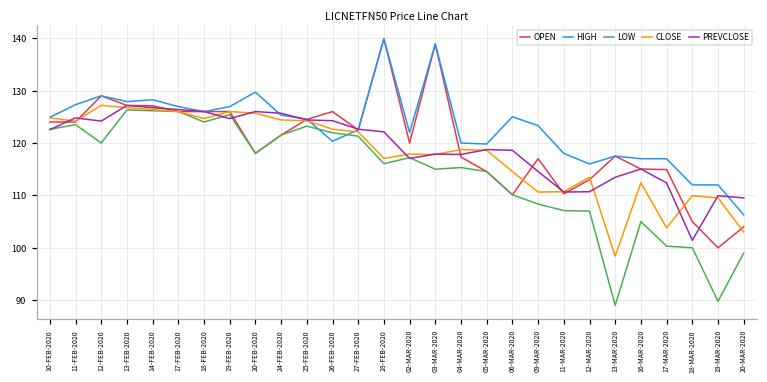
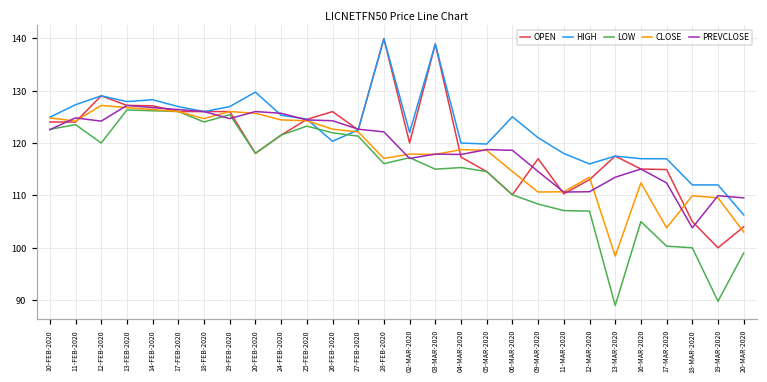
  {
    "OPEN": {
      "10-FEB-2020": 124,
      "26-FEB-2020": 126,
      "02-MAR-2020": 120,
      "09-MAR-2020": 117,
      "17-MAR-2020": 115,
      "18-MAR-2020": 105,
      "19-MAR-2020": 100,
      "20-MAR-2020": 104
    },
    "HIGH": {
      "11-FEB-2020": 127,
      "13-FEB-2020": 128,
      "14-FEB-2020": 128,
      "17-FEB-2020": 127,
      "19-FEB-2020": 127,
      "20-FEB-2020": 130,
      "26-FEB-2020": 120,
      "02-MAR-2020": 122,
      "04-MAR-2020": 120,
      "05-MAR-2020": 120,
      "06-MAR-2020": 125,
-     "09-MAR-2020": 123,
+     "09-MAR-2020": 121,
      "11-MAR-2020": 118,
      "12-MAR-2020": 116,
      "16-MAR-2020": 117,
      "17-MAR-2020": 117,
      "18-MAR-2020": 112,
      "19-MAR-2020": 112,
      "20-MAR-2020": 106
    },
    "LOW": {
      "12-FEB-2020": 120,
      "18-FEB-2020": 124,
      "19-FEB-2020": 125,
      "25-FEB-2020": 123,
      "26-FEB-2020": 122,
      "27-FEB-2020": 121,
      "28-FEB-2020": 116,
      "03-MAR-2020": 115,
      "04-MAR-2020": 115,
      "09-MAR-2020": 108,
      "11-MAR-2020": 107,
      "12-MAR-2020": 107,
      "13-MAR-2020": 89,
      "16-MAR-2020": 105,
      "17-MAR-2020": 100,
      "18-MAR-2020": 100,
      "19-MAR-2020": 90,
      "20-MAR-2020": 99
    },
    "CLOSE": {
      "12-FEB-2020": 127,
      "18-FEB-2020": 125,
      "24-FEB-2020": 124,
      "26-FEB-2020": 123,
      "28-FEB-2020": 117,
      "02-MAR-2020": 118,
      "04-MAR-2020": 119,
      "06-MAR-2020": 115,
      "09-MAR-2020": 111,
      "13-MAR-2020": 98,
      "16-MAR-2020": 112,
      "17-MAR-2020": 104,
      "18-MAR-2020": 110,
      "20-MAR-2020": 103
    },
    "PREVCLOSE": {
      "11-FEB-2020": 125,
      "12-FEB-2020": 124,
      "19-FEB-2020": 125,
      "26-FEB-2020": 124,
      "28-FEB-2020": 122,
      "06-MAR-2020": 119,
      "09-MAR-2020": 115,
      "12-MAR-2020": 111,
      "13-MAR-2020": 113,
      "17-MAR-2020": 112,
-     "18-MAR-2020": 101,
+     "18-MAR-2020": 104,
      "20-MAR-2020": 110
    }
  }
